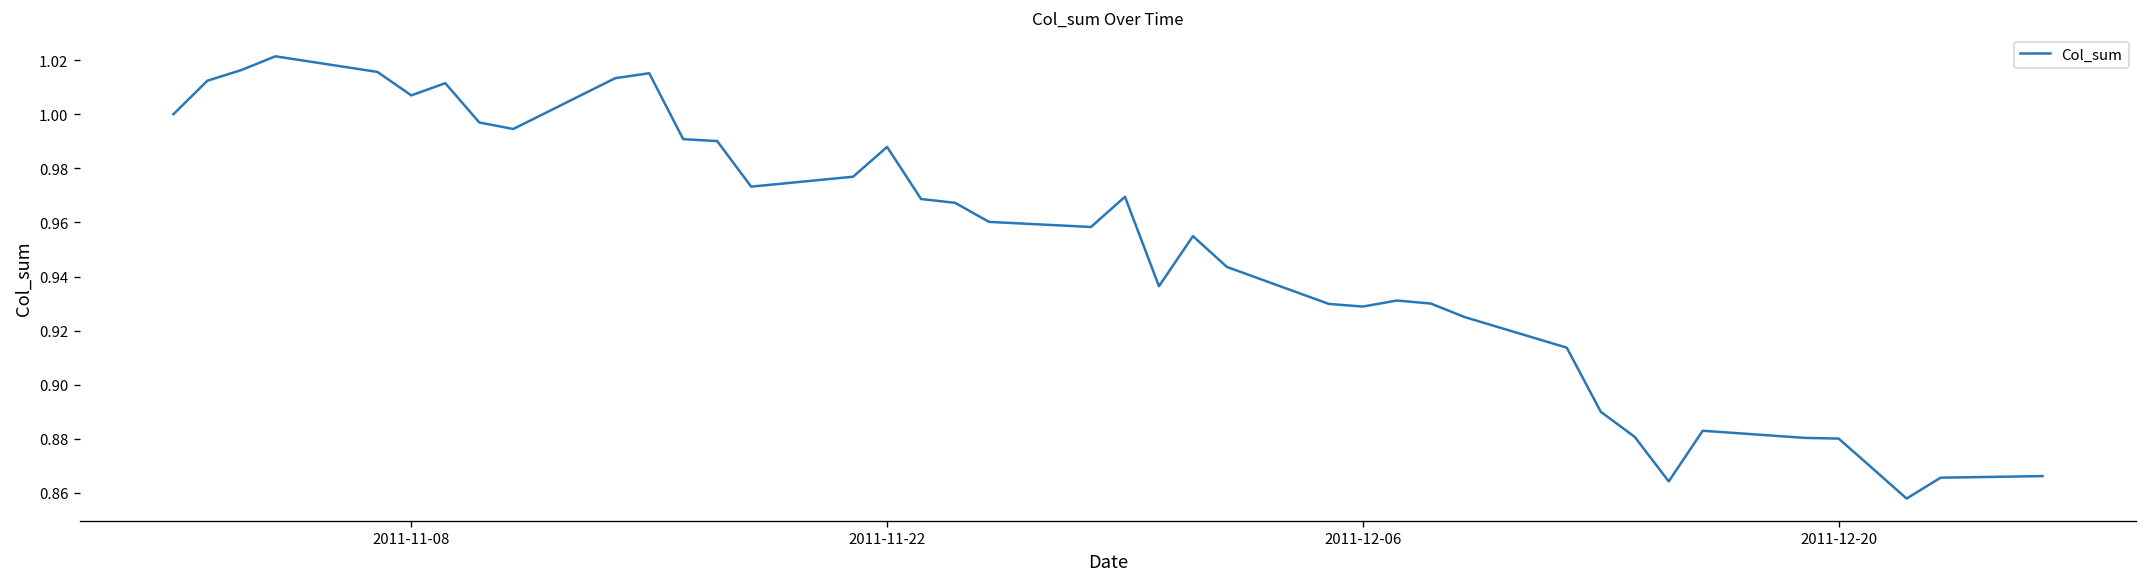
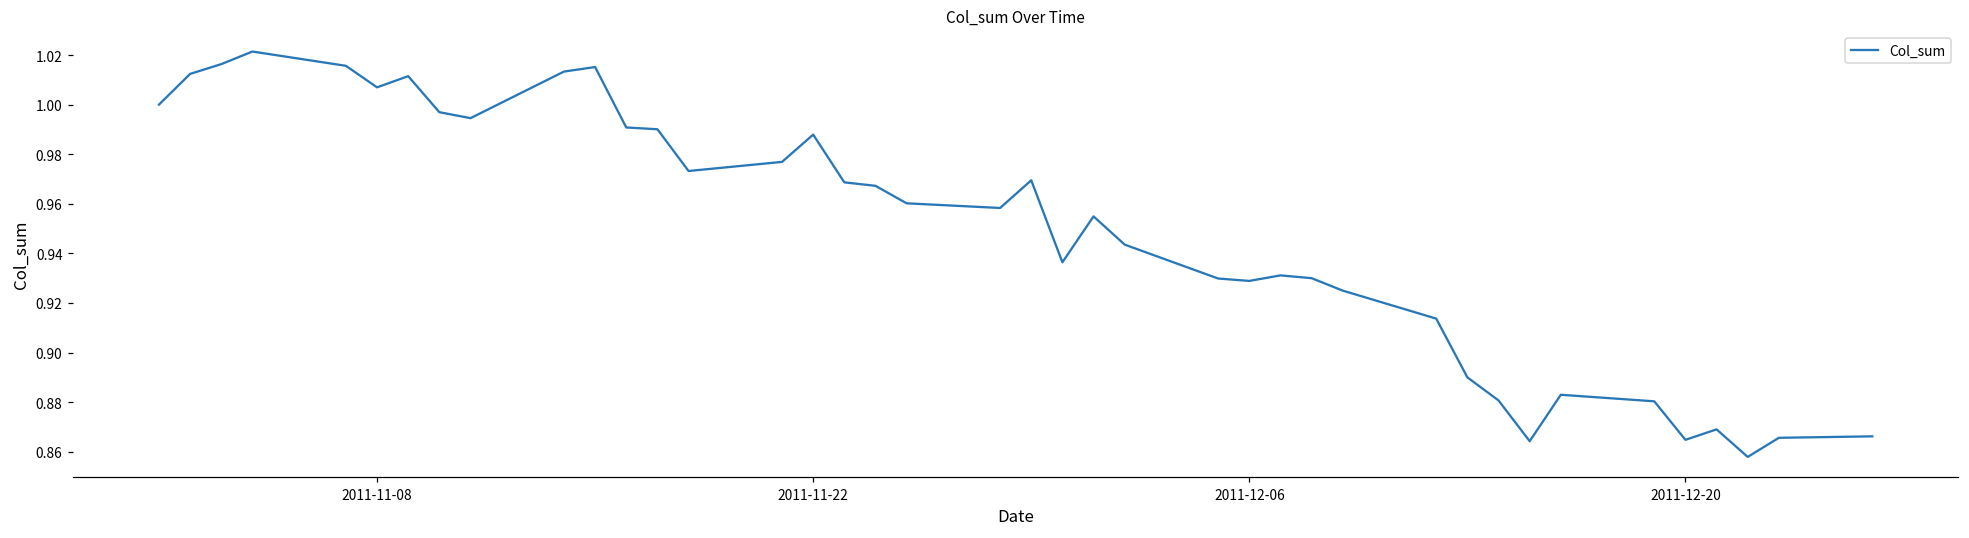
  {
    "2011-11-08": 1.007,
    "2011-11-22": 0.988,
    "2011-12-06": 0.929,
-   "2011-12-20": 0.880
+   "2011-12-20": 0.865
  }
